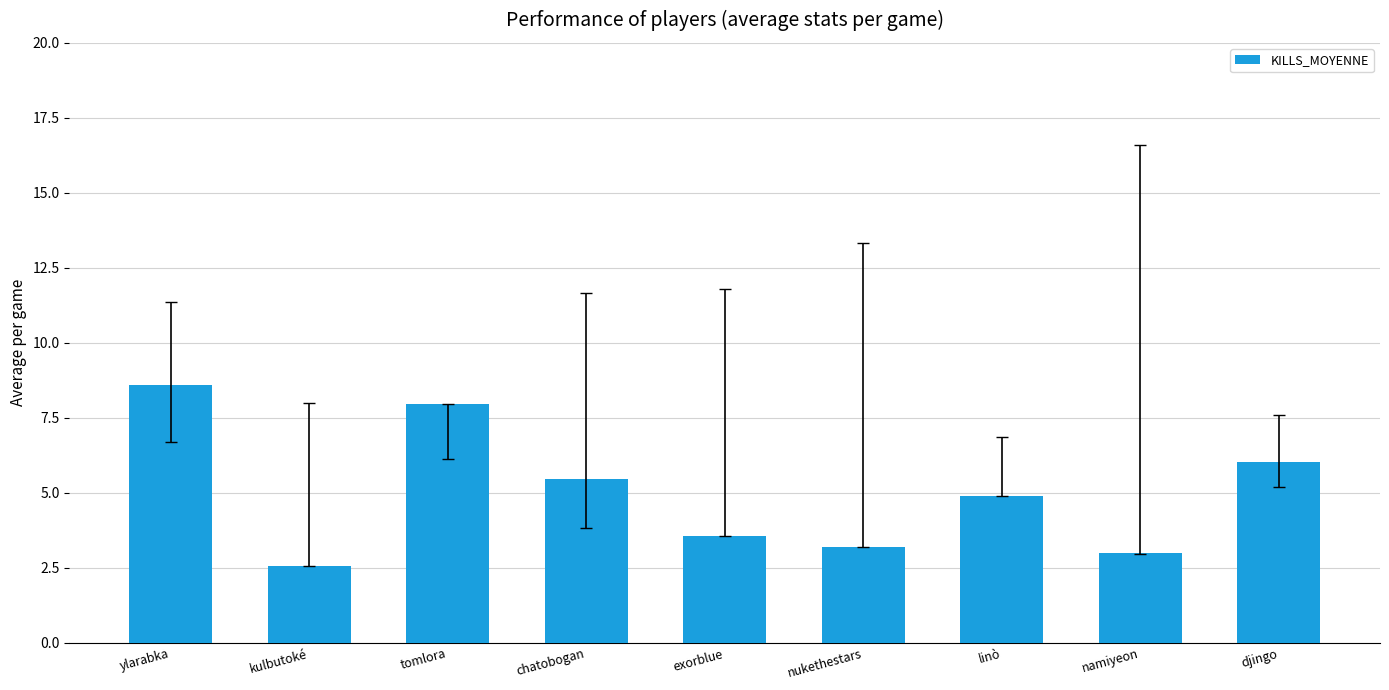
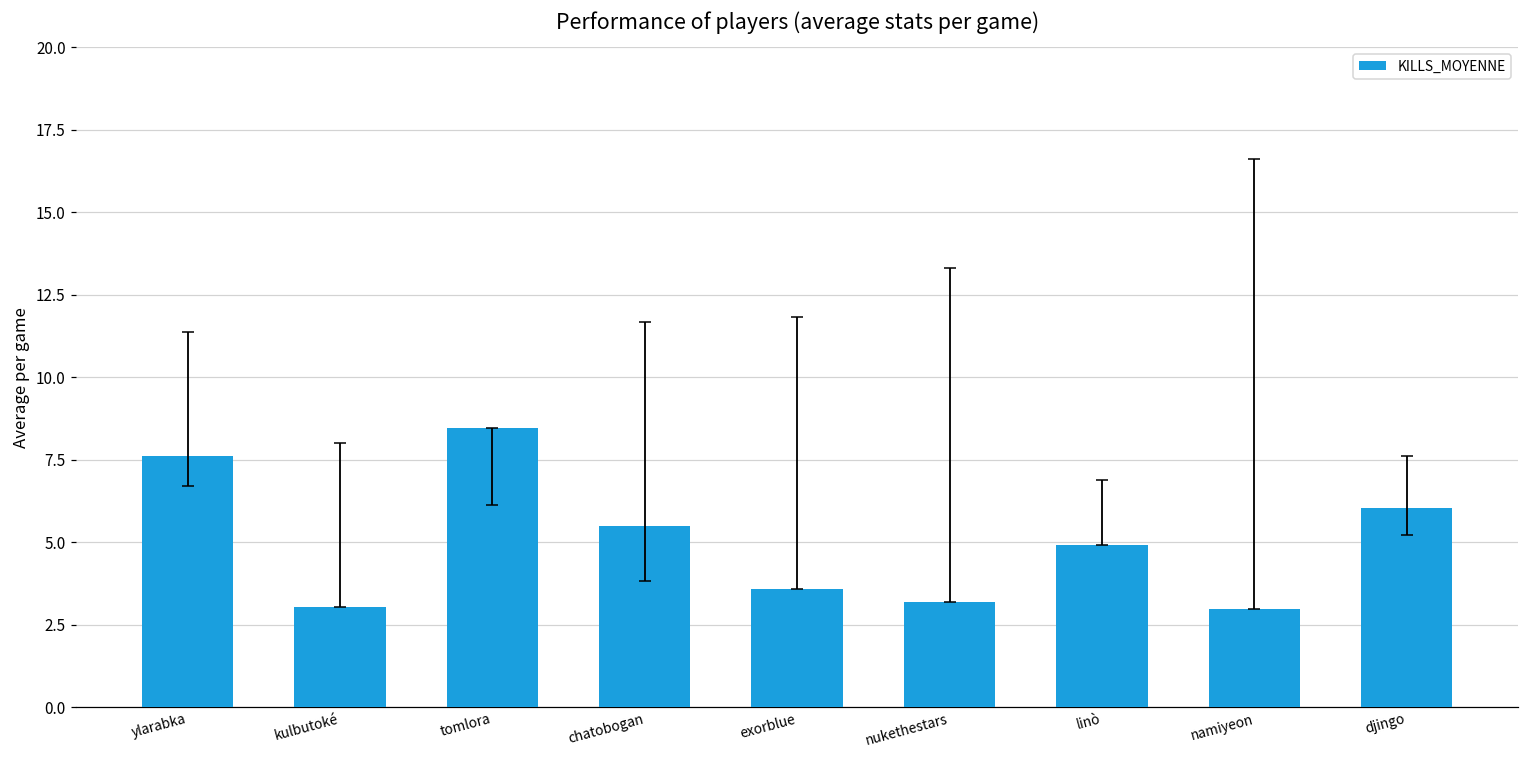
  {
    "KILLS_MOYENNE": {
-     "ylarabka": 8.6,
-     "kulbutoké": 2.6,
-     "tomlora": 7.9,
+     "ylarabka": 7.6,
+     "kulbutoké": 3.0,
+     "tomlora": 8.4,
      "chatobogan": 5.5,
      "exorblue": 3.6,
      "nukethestars": 3.2,
      "linò": 4.9,
      "namiyeon": 3.0,
      "djingo": 6.0
    }
  }
